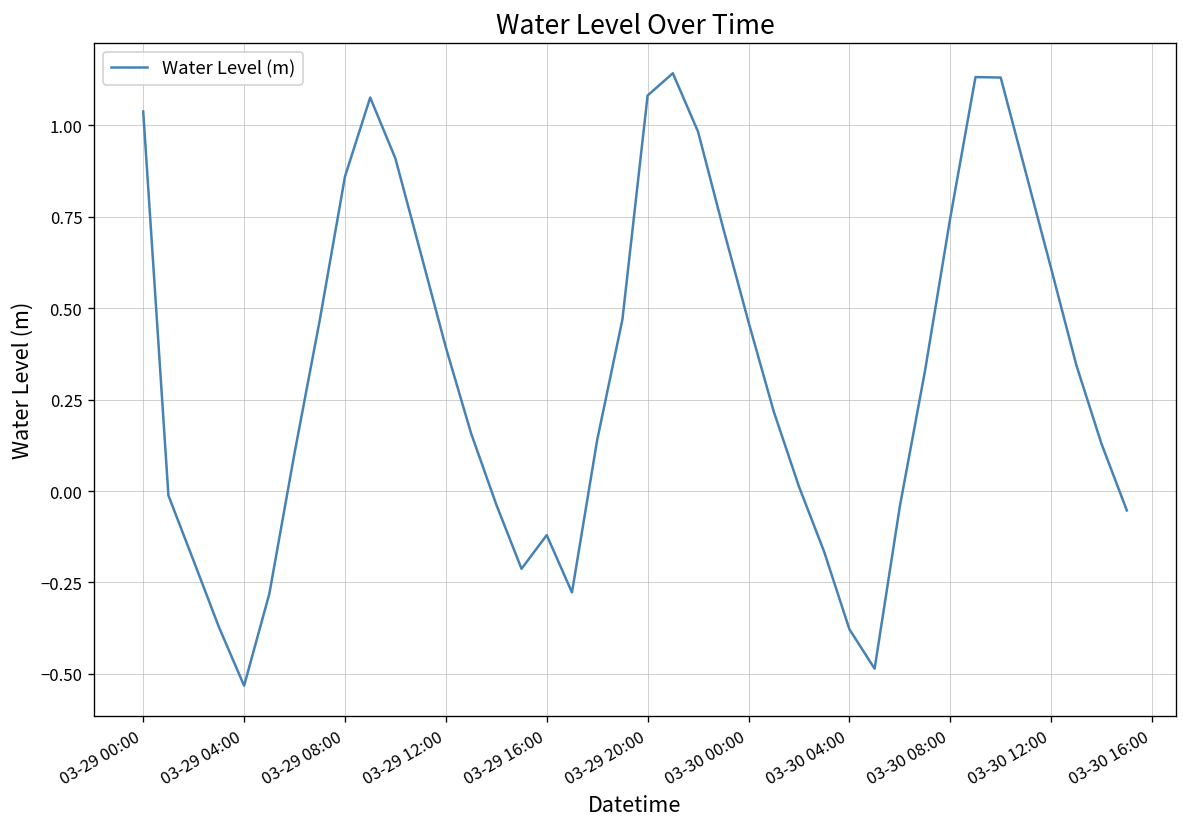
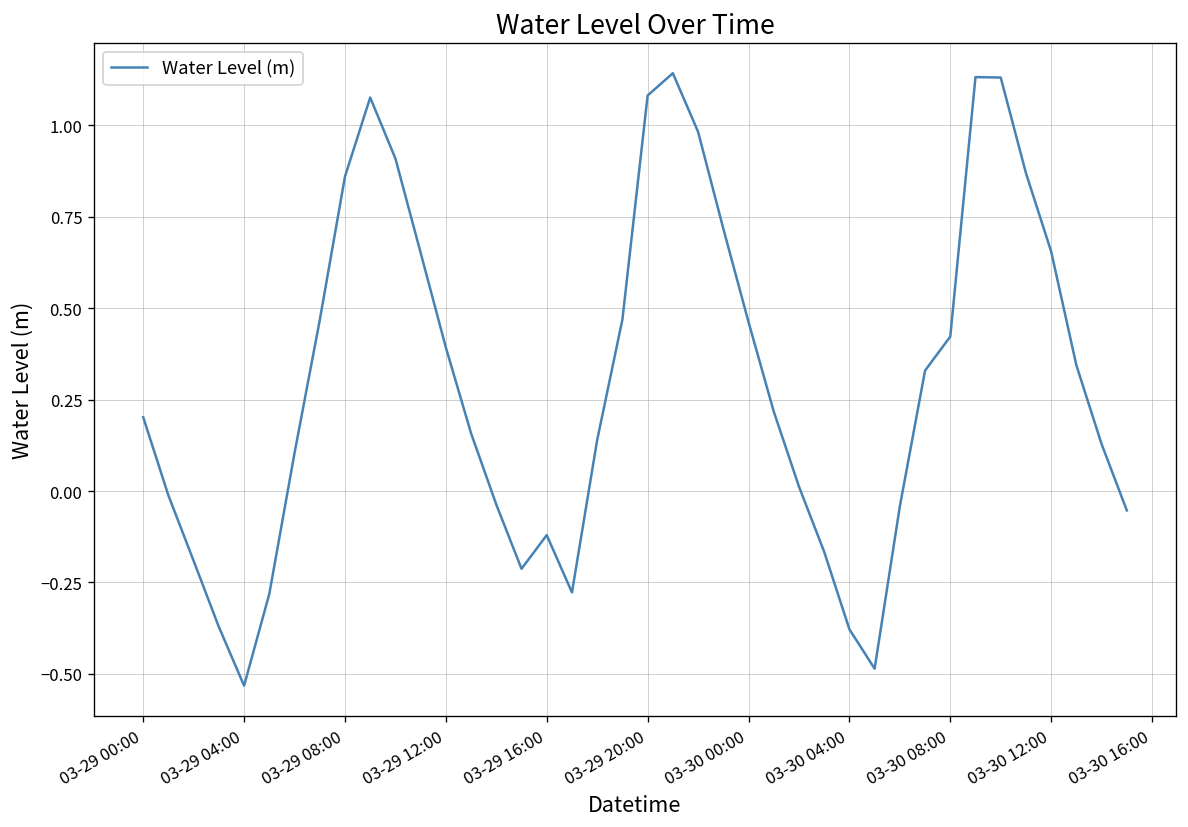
  {
-   "03-29 00:00": 1.04,
+   "03-29 00:00": 0.20,
    "03-29 04:00": -0.53,
    "03-29 08:00": 0.86,
    "03-29 12:00": 0.39,
    "03-29 16:00": -0.12,
    "03-29 20:00": 1.08,
    "03-30 00:00": 0.46,
    "03-30 04:00": -0.38,
-   "03-30 08:00": 0.75,
-   "03-30 12:00": 0.61
+   "03-30 08:00": 0.42,
+   "03-30 12:00": 0.65
  }
